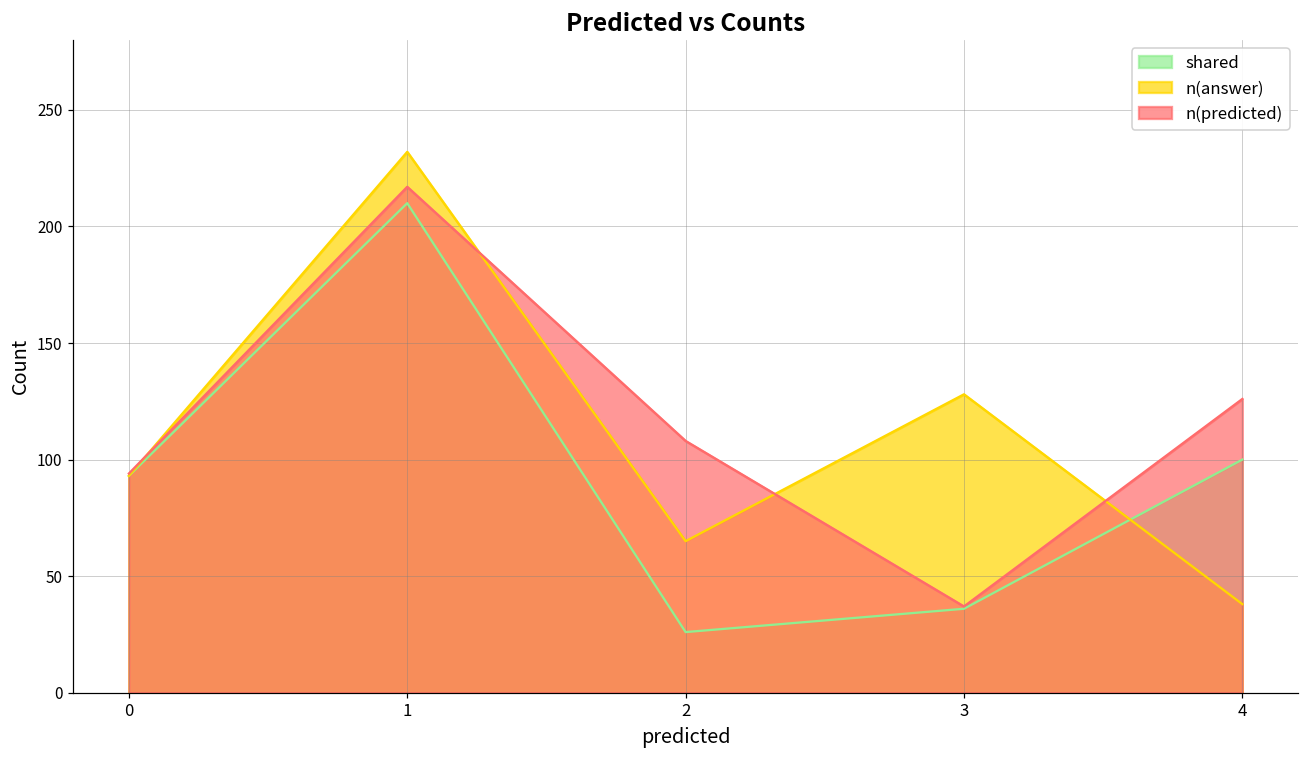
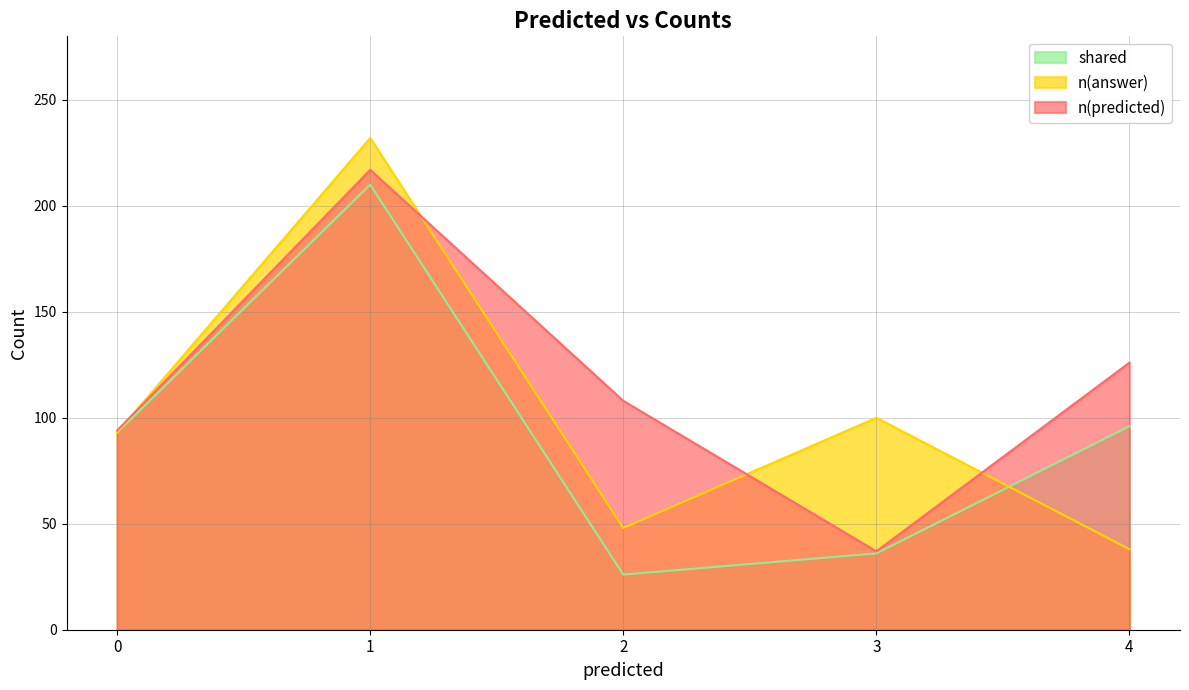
  {
    "shared": {
      "1": 210,
      "2": 26,
-     "4": 100
+     "4": 96
    },
    "n(answer)": {
      "1": 232,
-     "2": 65,
-     "3": 128,
+     "2": 48,
+     "3": 100,
      "4": 38
    },
    "n(predicted)": {
      "1": 217,
      "2": 108,
      "4": 126
    }
  }
